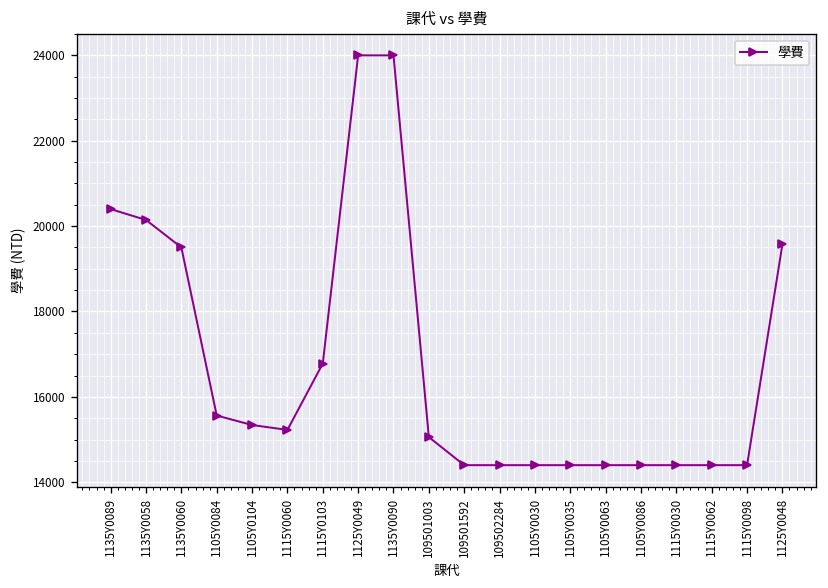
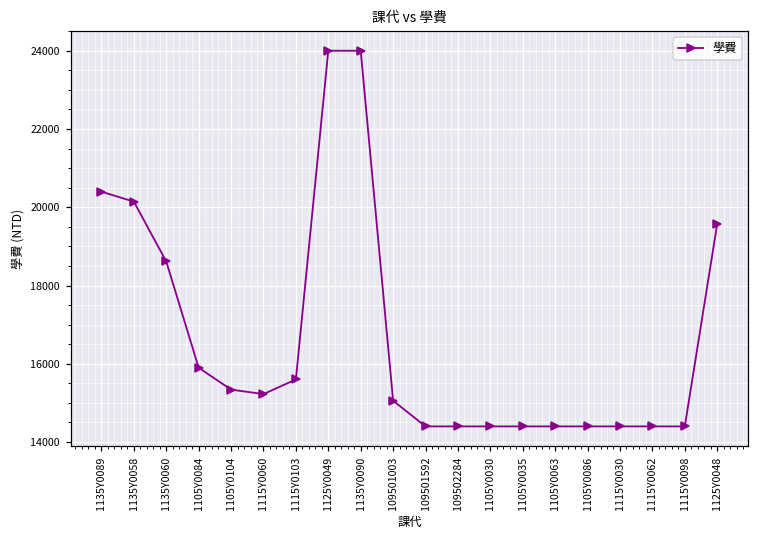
  {
    "1135Y0089": 20400,
    "1135Y0058": 20100,
-   "1135Y0060": 19500,
-   "1105Y0084": 15600,
+   "1135Y0060": 18600,
+   "1105Y0084": 15900,
    "1105Y0104": 15300,
    "1115Y0060": 15200,
-   "1115Y0103": 16800,
+   "1115Y0103": 15600,
    "1125Y0049": 24000,
    "1135Y0090": 24000,
    "109501003": 15100,
    "109501592": 14400,
    "109502284": 14400,
    "1105Y0030": 14400,
    "1105Y0035": 14400,
    "1105Y0063": 14400,
    "1105Y0086": 14400,
    "1115Y0030": 14400,
    "1115Y0062": 14400,
    "1115Y0098": 14400,
    "1125Y0048": 19600
  }
